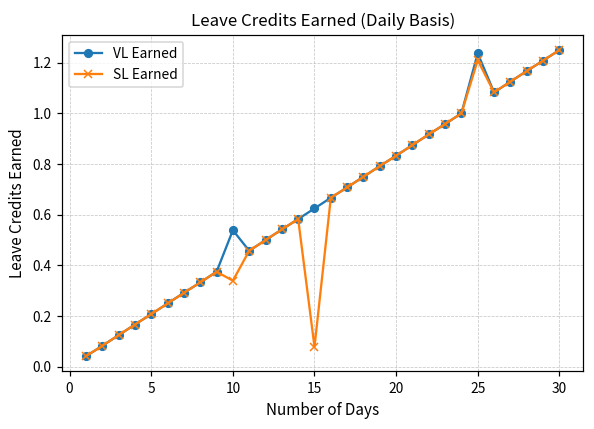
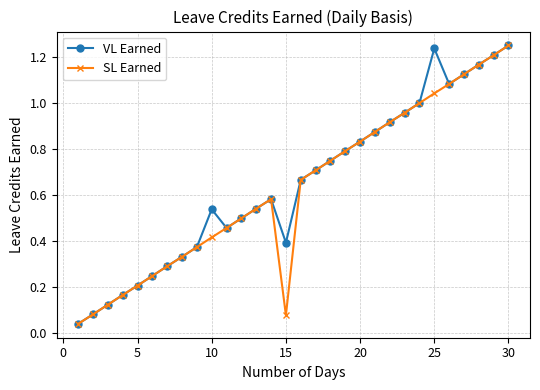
  {
    "VL Earned": {
      "10": 0.54,
-     "15": 0.63,
+     "15": 0.39,
      "25": 1.24
    },
    "SL Earned": {
-     "10": 0.34,
+     "10": 0.42,
      "15": 0.08,
-     "25": 1.21
+     "25": 1.04
    }
  }
